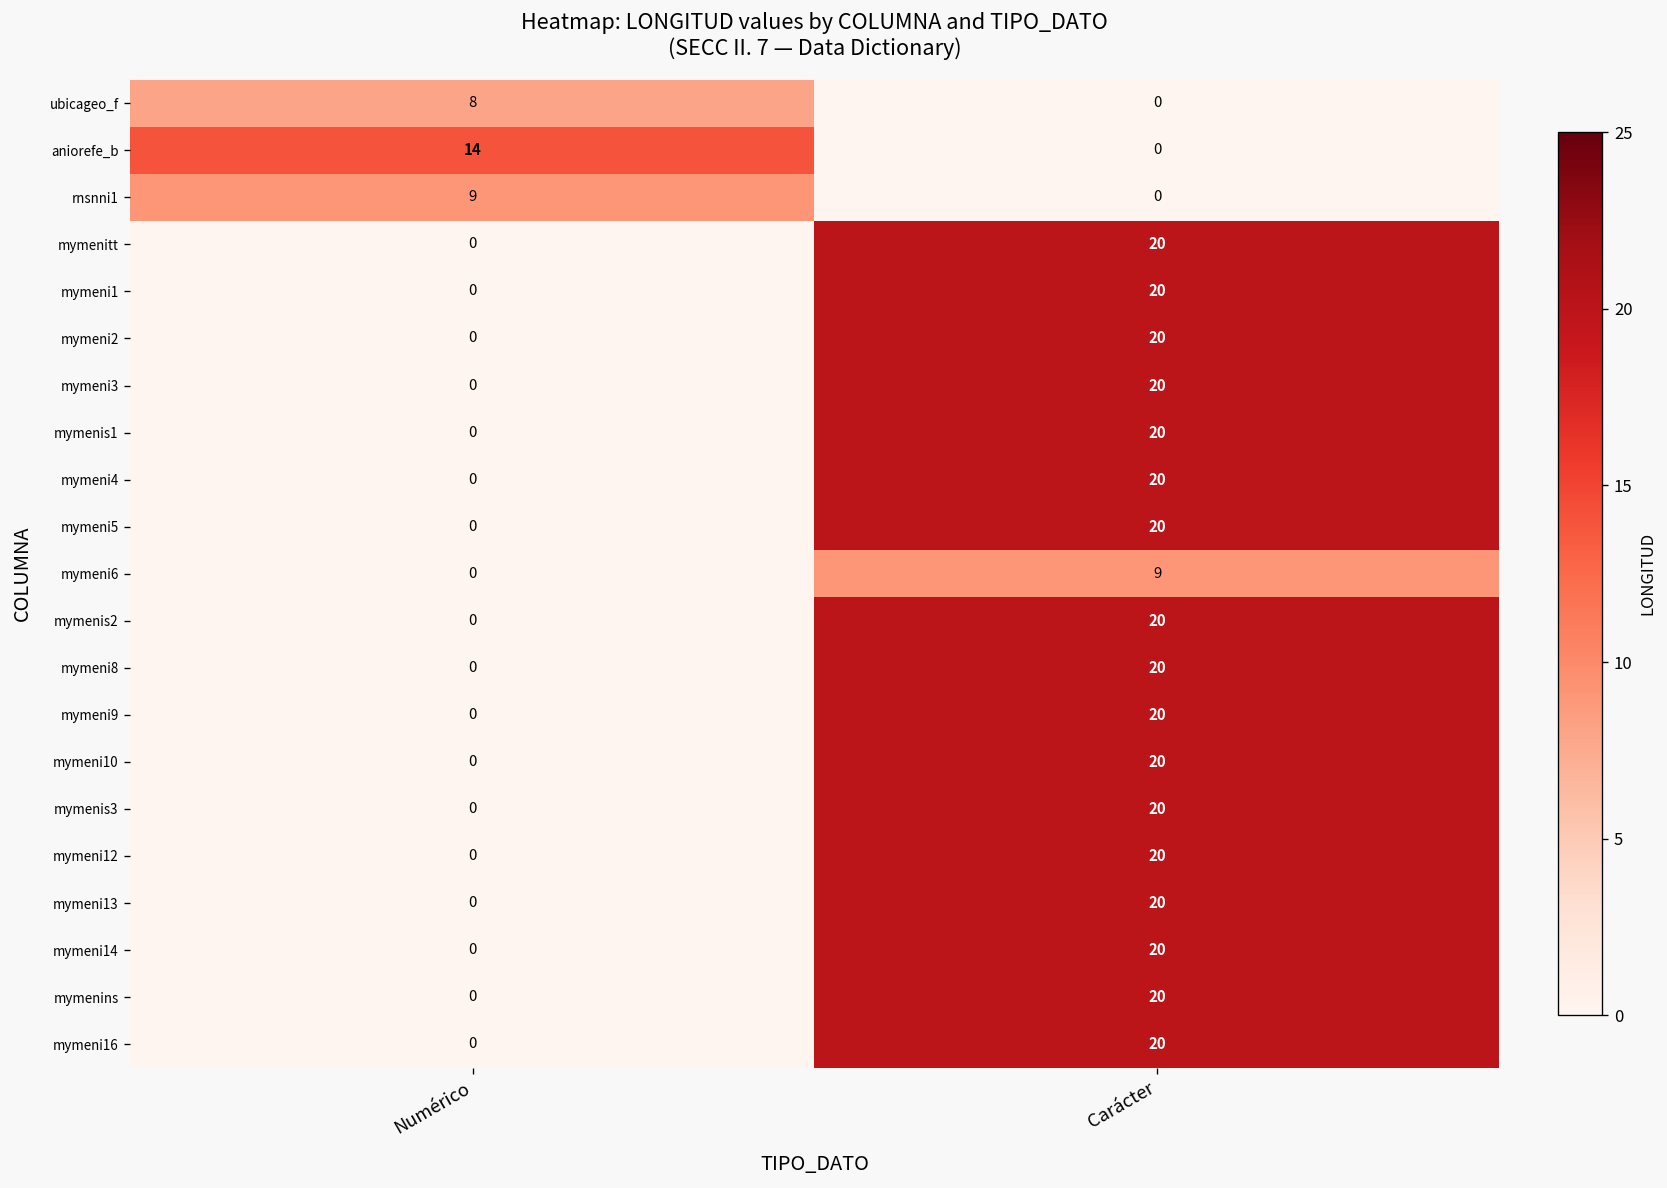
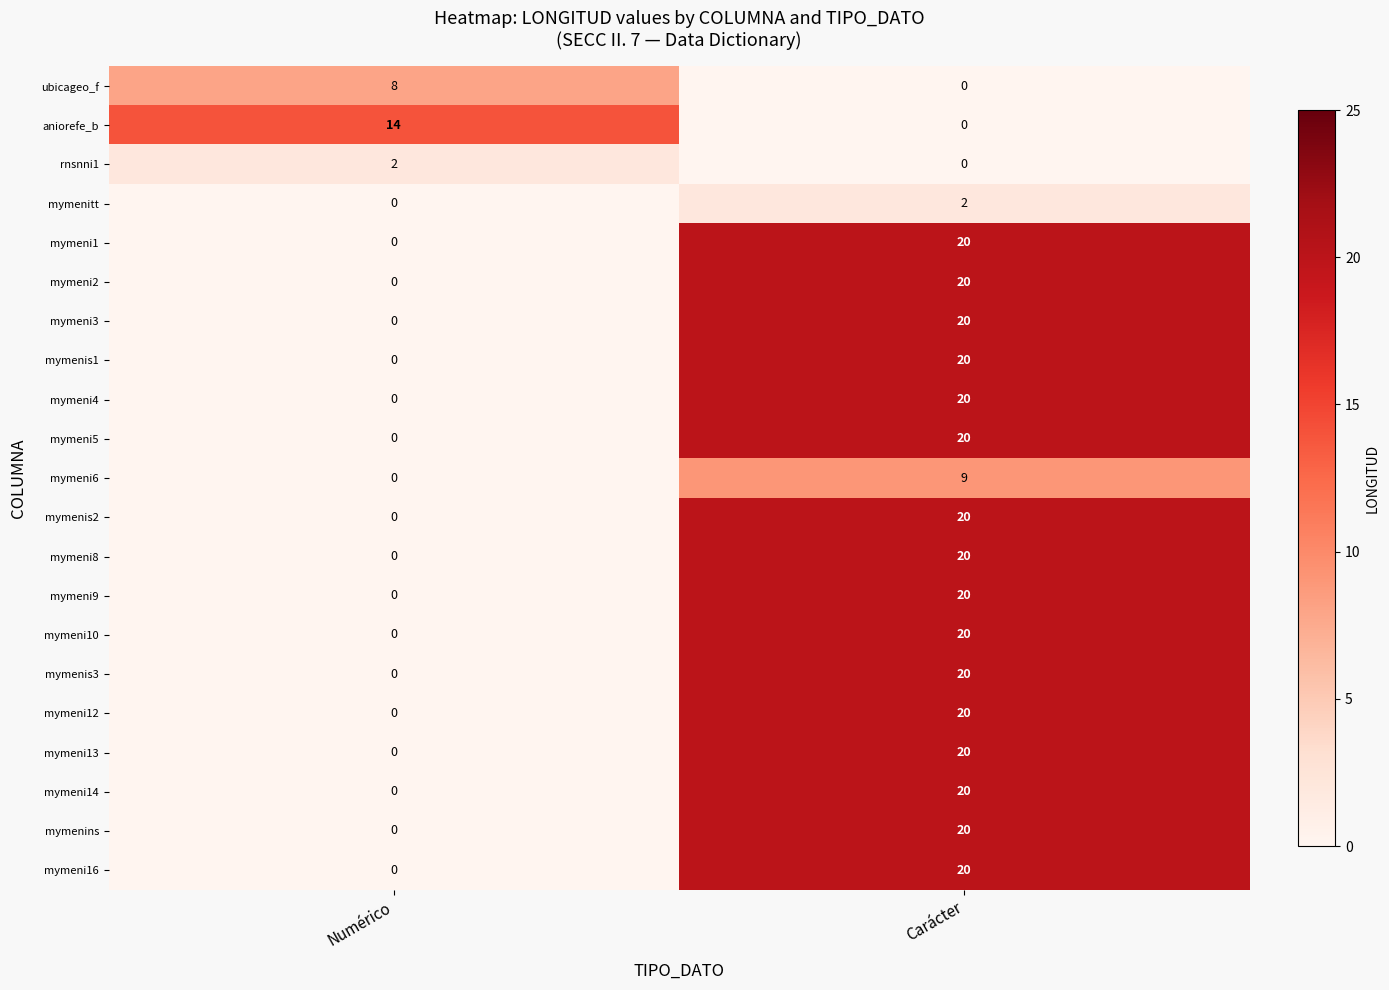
  {
    "ubicageo_f": {
      "Numérico": 8,
      "Carácter": 0
    },
    "aniorefe_b": {
      "Numérico": 14,
      "Carácter": 0
    },
    "rnsnni1": {
-     "Numérico": 9,
+     "Numérico": 2,
      "Carácter": 0
    },
    "mymenitt": {
      "Numérico": 0,
-     "Carácter": 20
+     "Carácter": 2
    },
    "mymeni1": {
      "Numérico": 0,
      "Carácter": 20
    },
    "mymeni2": {
      "Numérico": 0,
      "Carácter": 20
    },
    "mymeni3": {
      "Numérico": 0,
      "Carácter": 20
    },
    "mymenis1": {
      "Numérico": 0,
      "Carácter": 20
    },
    "mymeni4": {
      "Numérico": 0,
      "Carácter": 20
    },
    "mymeni5": {
      "Numérico": 0,
      "Carácter": 20
    },
    "mymeni6": {
      "Numérico": 0,
      "Carácter": 9
    },
    "mymenis2": {
      "Numérico": 0,
      "Carácter": 20
    },
    "mymeni8": {
      "Numérico": 0,
      "Carácter": 20
    },
    "mymeni9": {
      "Numérico": 0,
      "Carácter": 20
    },
    "mymeni10": {
      "Numérico": 0,
      "Carácter": 20
    },
    "mymenis3": {
      "Numérico": 0,
      "Carácter": 20
    },
    "mymeni12": {
      "Numérico": 0,
      "Carácter": 20
    },
    "mymeni13": {
      "Numérico": 0,
      "Carácter": 20
    },
    "mymeni14": {
      "Numérico": 0,
      "Carácter": 20
    },
    "mymenins": {
      "Numérico": 0,
      "Carácter": 20
    },
    "mymeni16": {
      "Numérico": 0,
      "Carácter": 20
    }
  }
